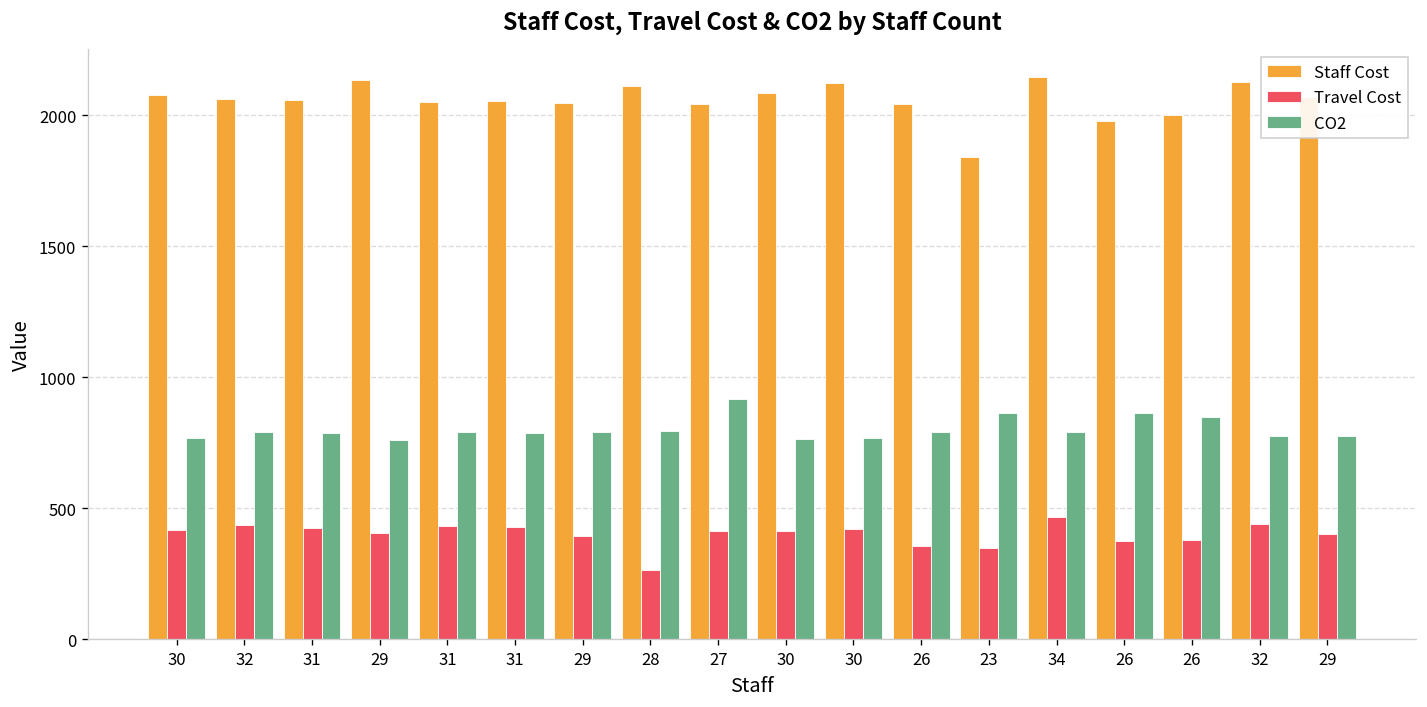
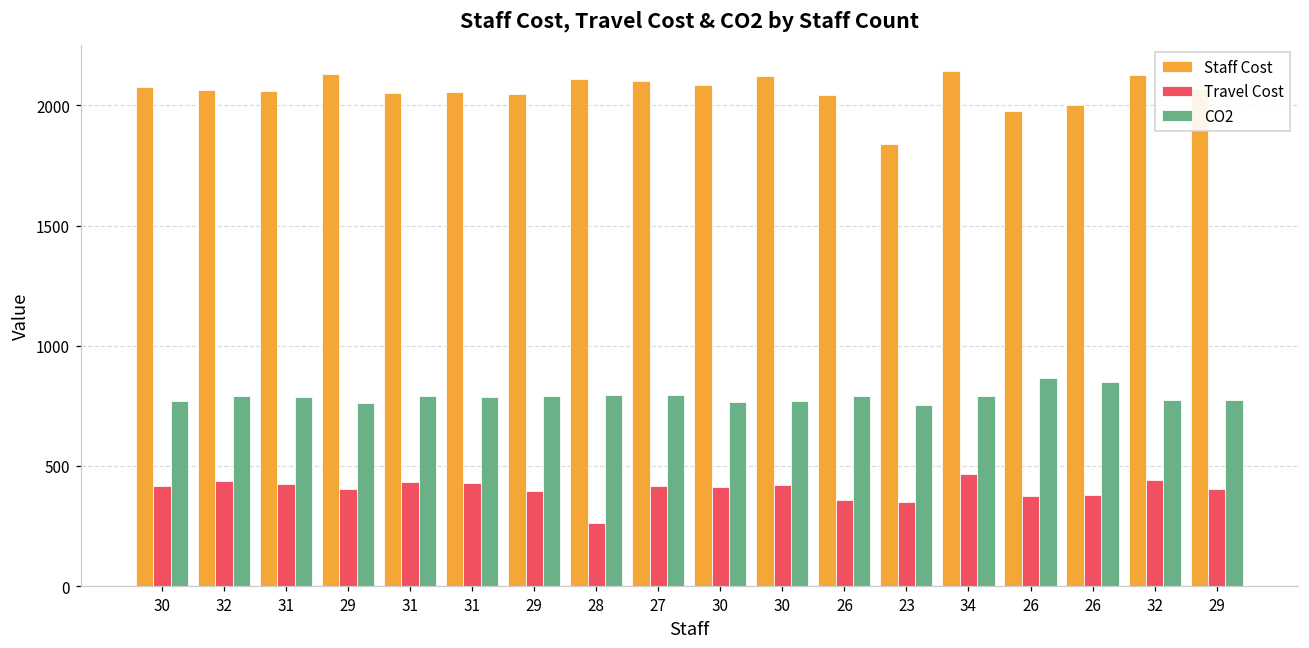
  {
    "Staff Cost": {
      "28": 2110,
-     "27": 2040,
+     "27": 2100,
      "23": 1840,
      "34": 2140
    },
    "Travel Cost": {
      "28": 260,
      "27": 420,
      "23": 350,
      "34": 470
    },
    "CO2": {
      "28": 790,
-     "27": 920,
-     "23": 860,
+     "27": 790,
+     "23": 750,
      "34": 790
    }
  }
